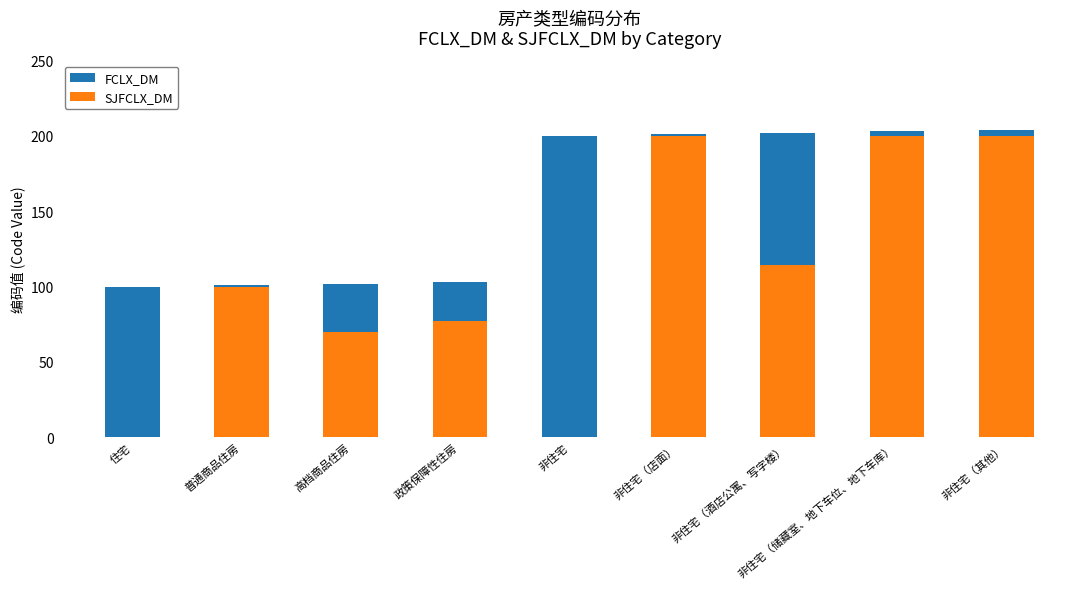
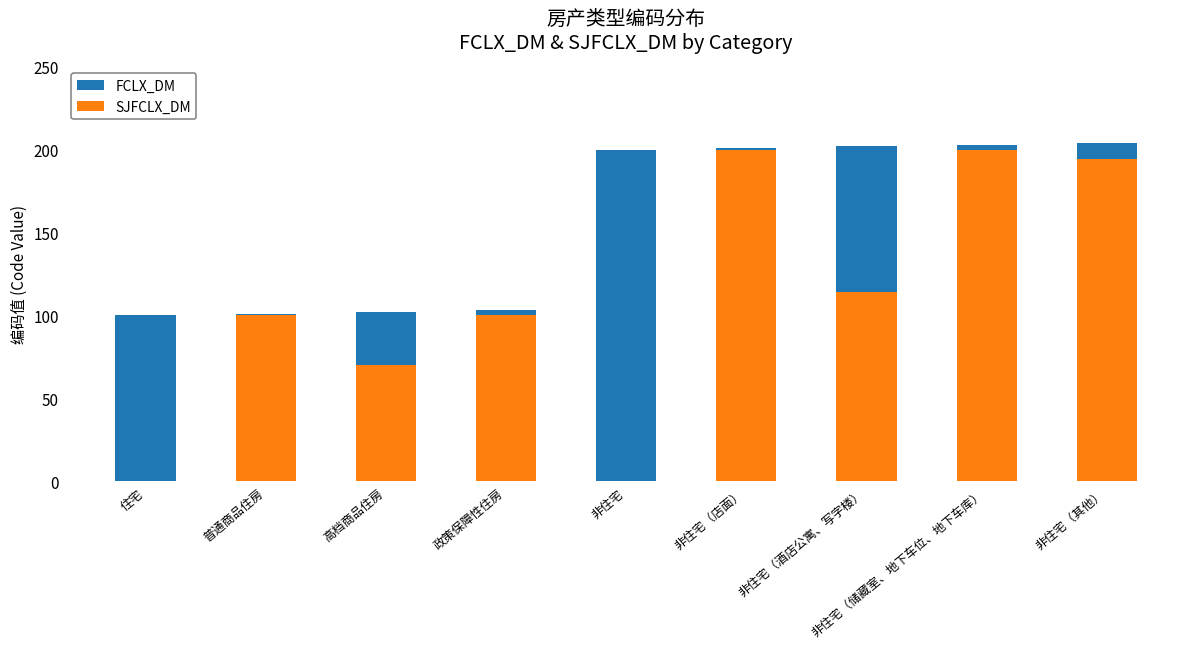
  {
    "FCLX_DM": {
      "住宅": 100,
      "普通商品住房": 101,
      "高档商品住房": 102,
      "政策保障性住房": 103,
      "非住宅": 200,
      "非住宅（店面）": 201,
      "非住宅（酒店公寓、写字楼）": 202,
      "非住宅（储藏室、地下车位、地下车库）": 203,
      "非住宅（其他）": 204
    },
    "SJFCLX_DM": {
      "住宅": 0,
      "普通商品住房": 100,
-     "政策保障性住房": 77,
+     "政策保障性住房": 100,
      "非住宅": 0,
      "非住宅（店面）": 200,
-     "非住宅（其他）": 200
+     "非住宅（其他）": 194
    }
  }
